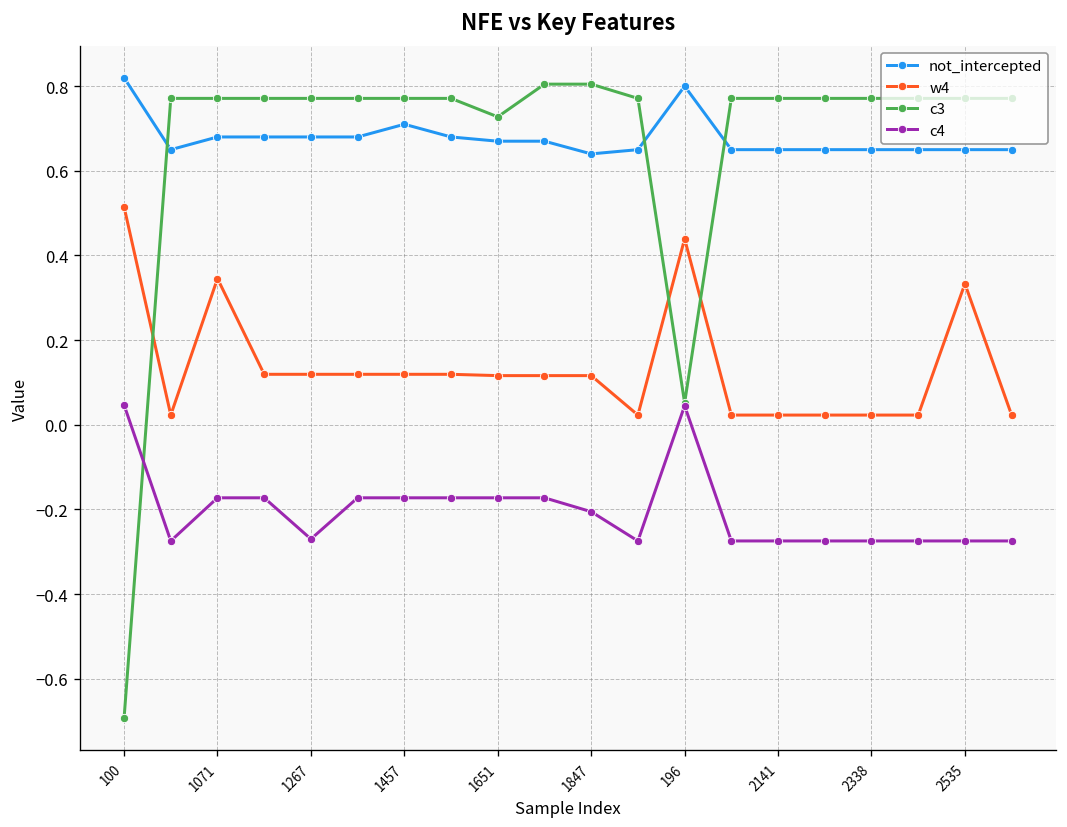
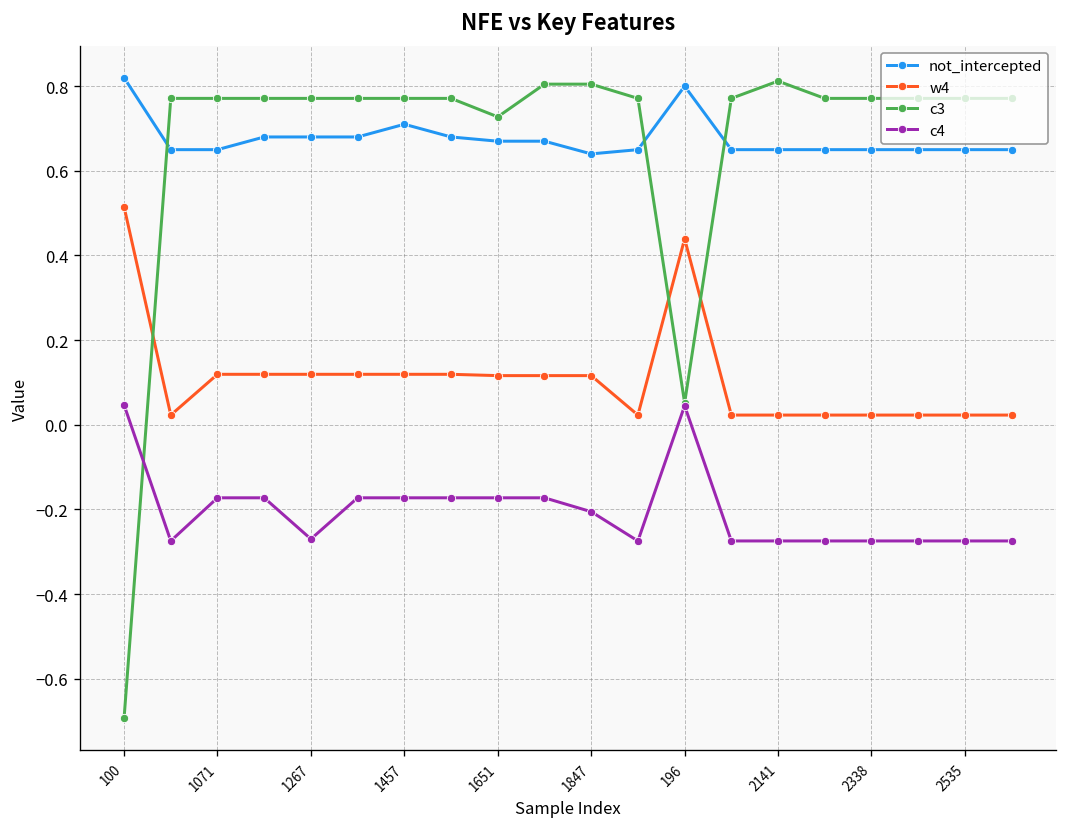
  {
    "not_intercepted": {
      "100": 0.82,
-     "1071": 0.68,
+     "1071": 0.65,
      "1267": 0.68,
      "1457": 0.71,
      "1651": 0.67,
      "1847": 0.64,
      "196": 0.80,
      "2141": 0.65,
      "2338": 0.65
    },
    "w4": {
      "100": 0.52,
-     "1071": 0.35,
+     "1071": 0.12,
      "1267": 0.12,
      "1457": 0.12,
      "1651": 0.12,
      "1847": 0.12,
      "196": 0.44,
      "2141": 0.02,
      "2338": 0.02,
-     "2535": 0.33
+     "2535": 0.02
    },
    "c3": {
      "100": -0.69,
      "1071": 0.77,
      "1267": 0.77,
      "1457": 0.77,
      "1651": 0.73,
      "1847": 0.80,
-     "2141": 0.77,
+     "2141": 0.81,
      "2338": 0.77
    },
    "c4": {
      "100": 0.05,
      "1071": -0.17,
      "1267": -0.27,
      "1457": -0.17,
      "1651": -0.17,
      "1847": -0.21,
      "2141": -0.27,
      "2338": -0.27,
      "2535": -0.27
    }
  }
